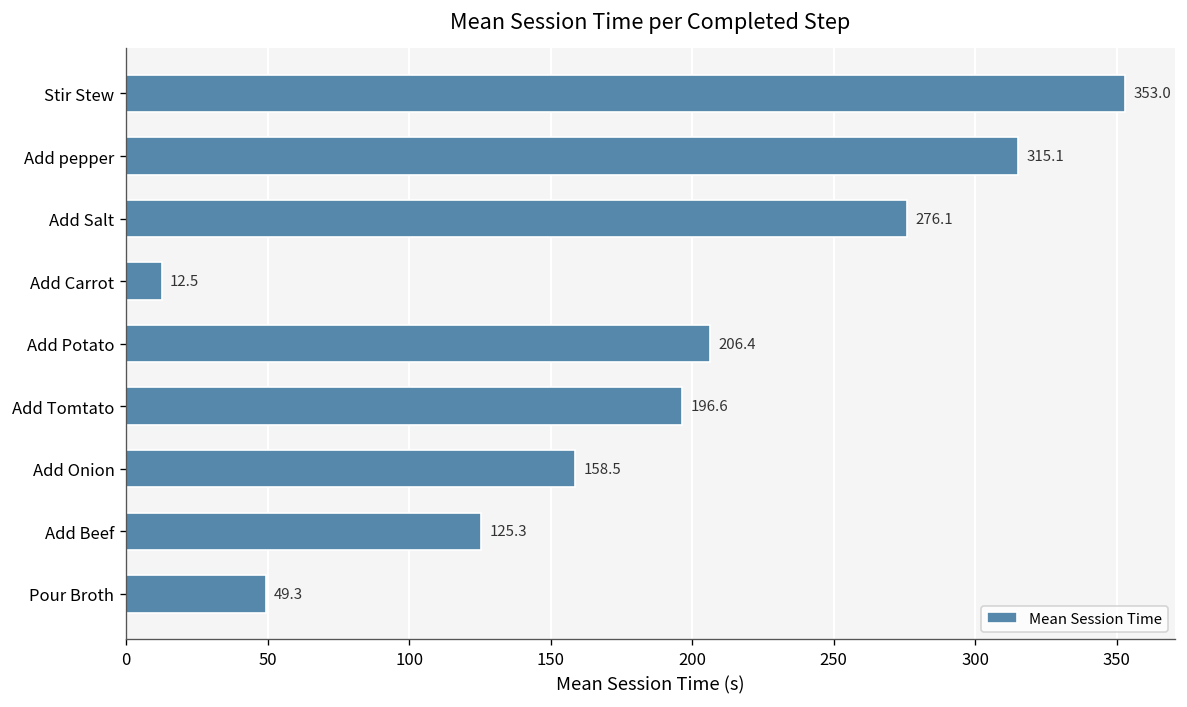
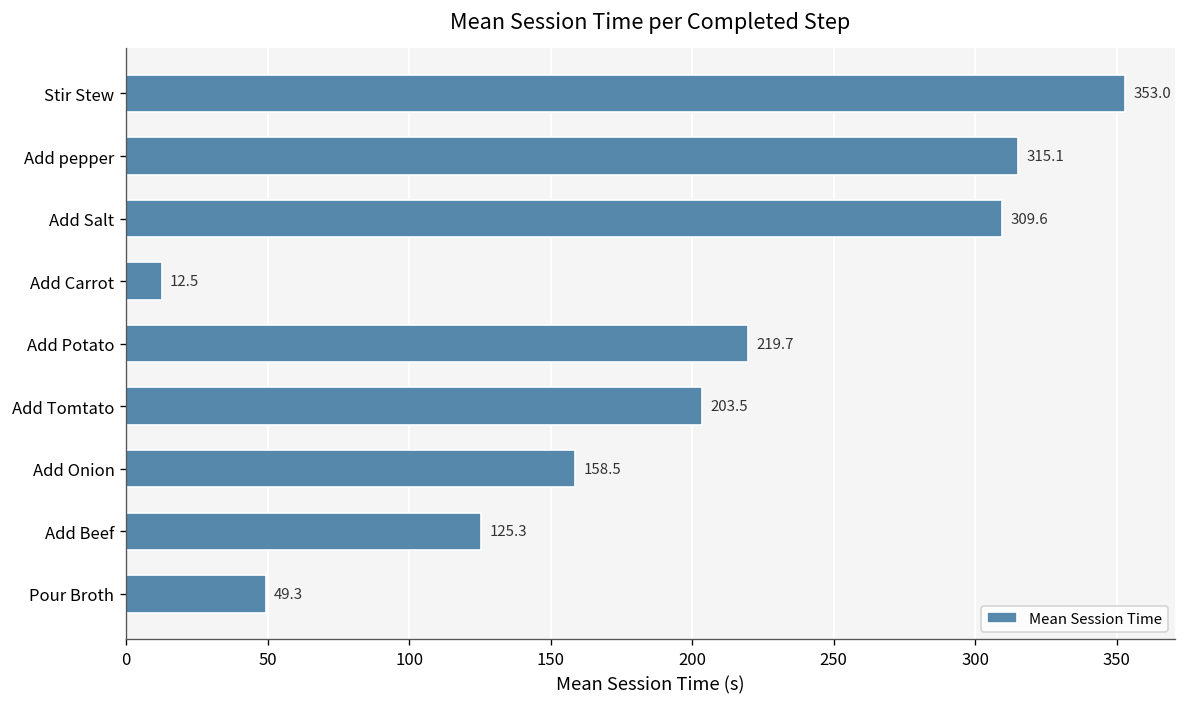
  {
    "Stir Stew": 353.0,
    "Add pepper": 315.1,
-   "Add Salt": 276.1,
+   "Add Salt": 309.6,
    "Add Carrot": 12.5,
-   "Add Potato": 206.4,
-   "Add Tomtato": 196.6,
+   "Add Potato": 219.7,
+   "Add Tomtato": 203.5,
    "Add Onion": 158.5,
    "Add Beef": 125.3,
    "Pour Broth": 49.3
  }
